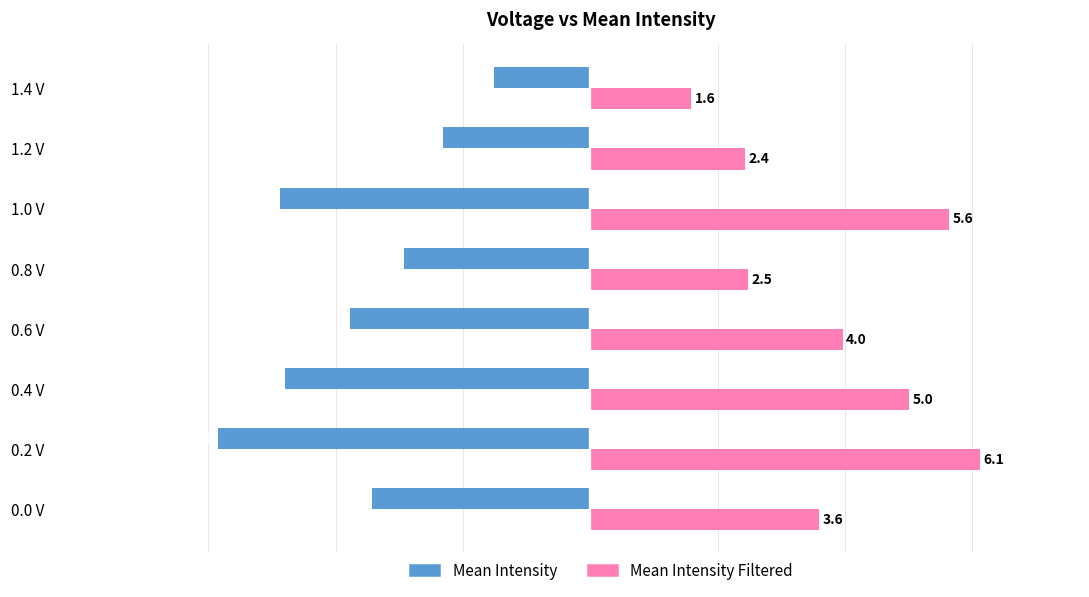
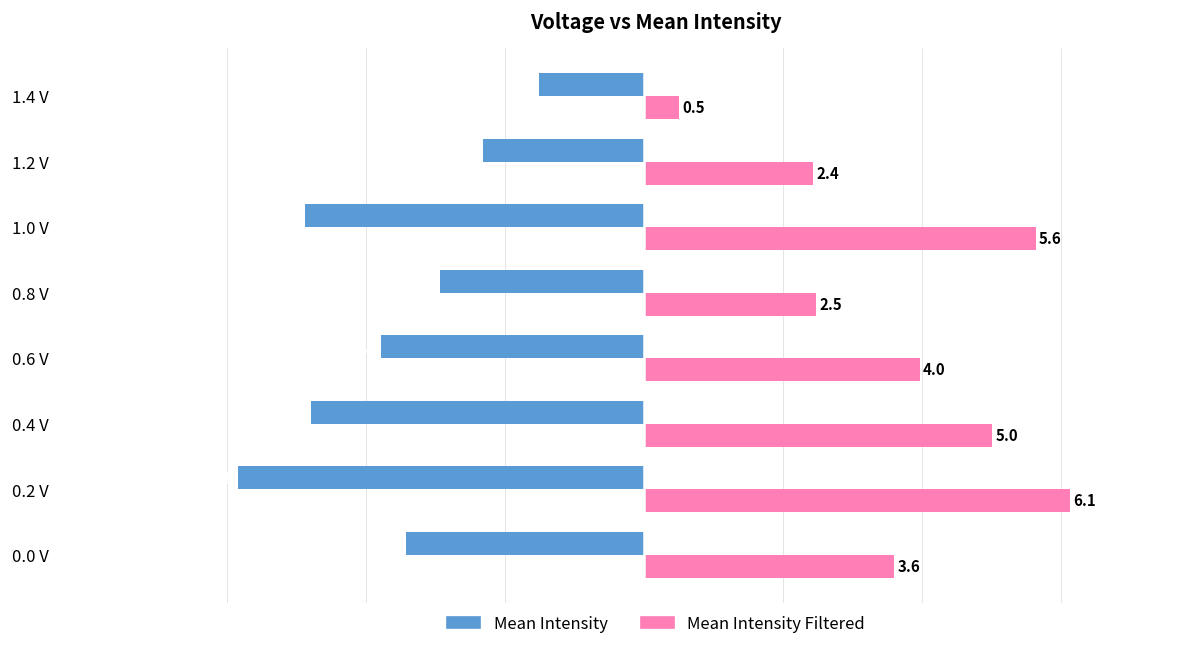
  {
    "Mean Intensity Filtered": {
-     "1.4 V": 1.6,
+     "1.4 V": 0.5,
      "1.2 V": 2.4,
      "1.0 V": 5.6,
      "0.8 V": 2.5,
      "0.6 V": 4.0,
      "0.4 V": 5.0,
      "0.2 V": 6.1,
      "0.0 V": 3.6
    }
  }
